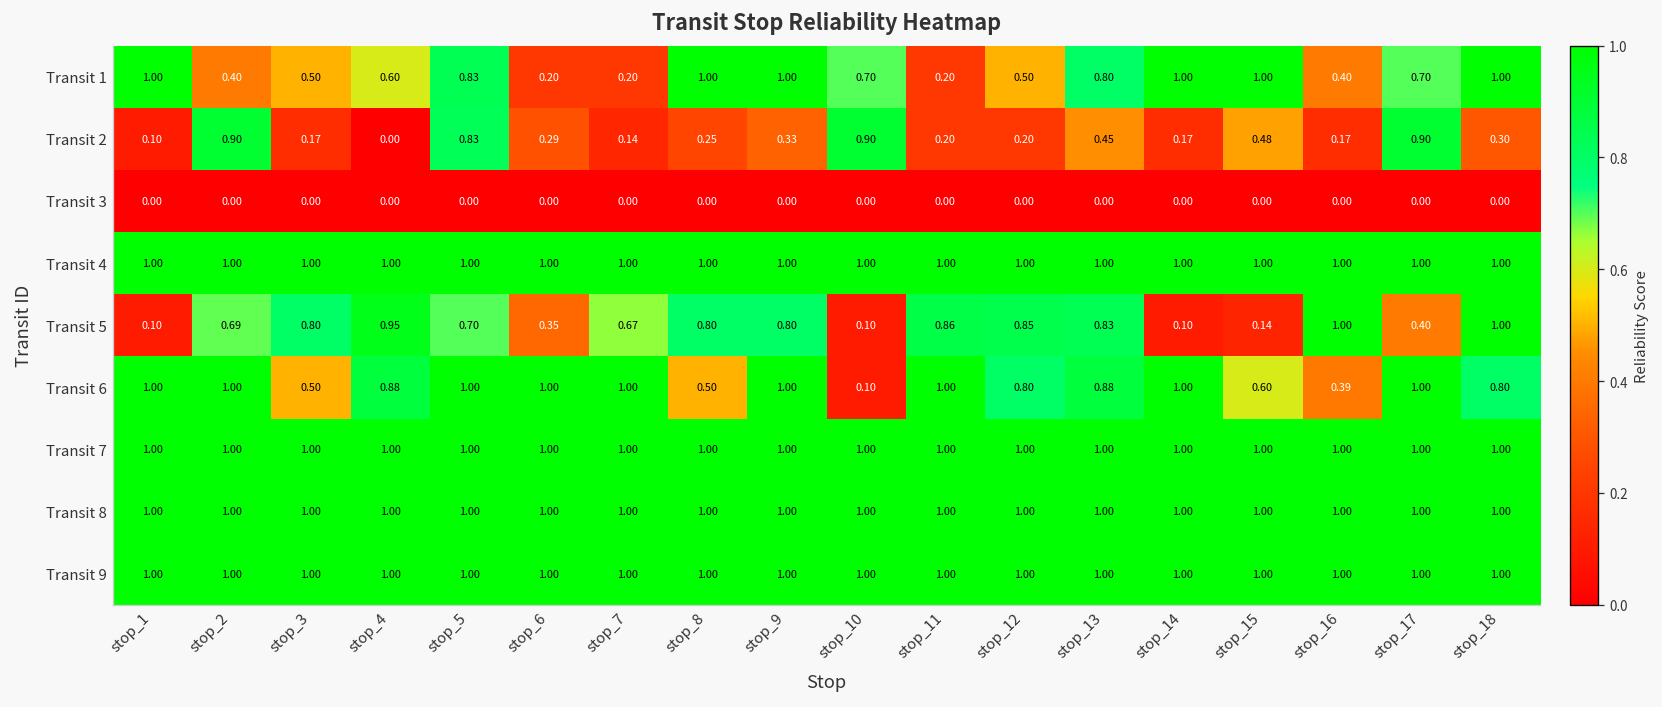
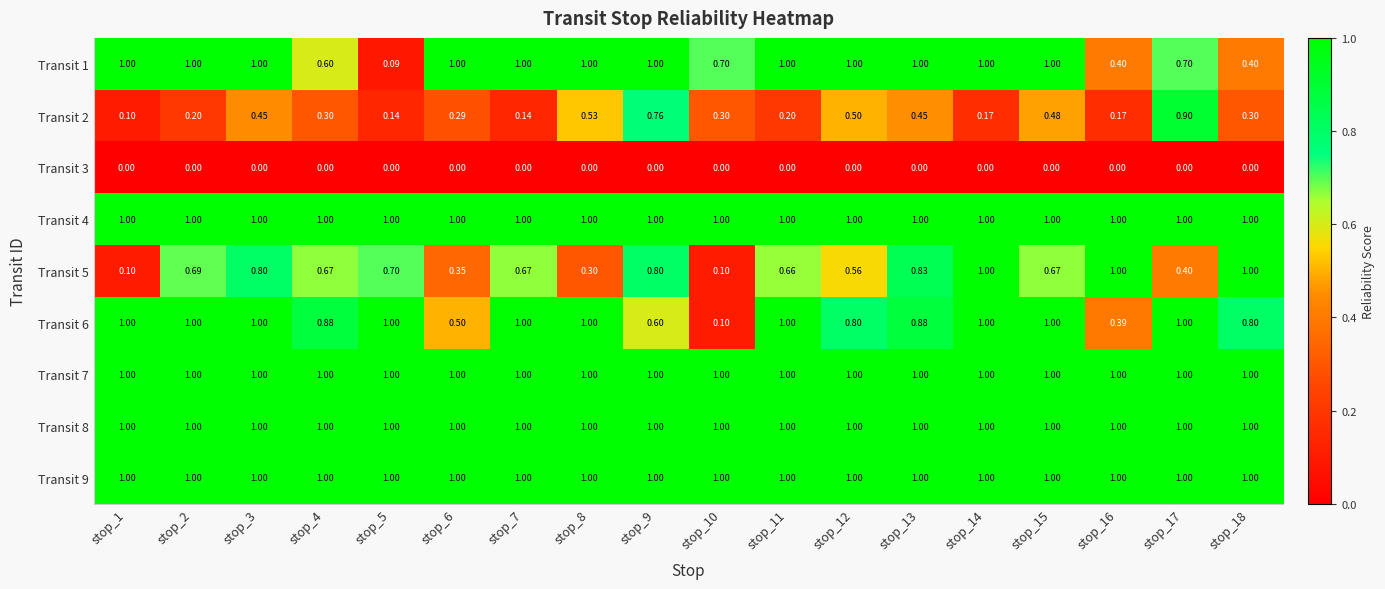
  {
    "Transit 1": {
      "stop_1": 1.00,
-     "stop_2": 0.40,
-     "stop_3": 0.50,
+     "stop_2": 1.00,
+     "stop_3": 1.00,
      "stop_4": 0.60,
-     "stop_5": 0.83,
-     "stop_6": 0.20,
-     "stop_7": 0.20,
+     "stop_5": 0.09,
+     "stop_6": 1.00,
+     "stop_7": 1.00,
      "stop_8": 1.00,
      "stop_9": 1.00,
      "stop_10": 0.70,
-     "stop_11": 0.20,
-     "stop_12": 0.50,
-     "stop_13": 0.80,
+     "stop_11": 1.00,
+     "stop_12": 1.00,
+     "stop_13": 1.00,
      "stop_14": 1.00,
      "stop_15": 1.00,
      "stop_16": 0.40,
      "stop_17": 0.70,
-     "stop_18": 1.00
+     "stop_18": 0.40
    },
    "Transit 2": {
      "stop_1": 0.10,
-     "stop_2": 0.90,
-     "stop_3": 0.17,
-     "stop_4": 0.00,
-     "stop_5": 0.83,
+     "stop_2": 0.20,
+     "stop_3": 0.45,
+     "stop_4": 0.30,
+     "stop_5": 0.14,
      "stop_6": 0.29,
      "stop_7": 0.14,
-     "stop_8": 0.25,
-     "stop_9": 0.33,
-     "stop_10": 0.90,
+     "stop_8": 0.53,
+     "stop_9": 0.76,
+     "stop_10": 0.30,
      "stop_11": 0.20,
-     "stop_12": 0.20,
+     "stop_12": 0.50,
      "stop_13": 0.45,
      "stop_14": 0.17,
      "stop_15": 0.48,
      "stop_16": 0.17,
      "stop_17": 0.90,
      "stop_18": 0.30
    },
    "Transit 3": {
      "stop_1": 0.00,
      "stop_2": 0.00,
      "stop_3": 0.00,
      "stop_4": 0.00,
      "stop_5": 0.00,
      "stop_6": 0.00,
      "stop_7": 0.00,
      "stop_8": 0.00,
      "stop_9": 0.00,
      "stop_10": 0.00,
      "stop_11": 0.00,
      "stop_12": 0.00,
      "stop_13": 0.00,
      "stop_14": 0.00,
      "stop_15": 0.00,
      "stop_16": 0.00,
      "stop_17": 0.00,
      "stop_18": 0.00
    },
    "Transit 4": {
      "stop_1": 1.00,
      "stop_2": 1.00,
      "stop_3": 1.00,
      "stop_4": 1.00,
      "stop_5": 1.00,
      "stop_6": 1.00,
      "stop_7": 1.00,
      "stop_8": 1.00,
      "stop_9": 1.00,
      "stop_10": 1.00,
      "stop_11": 1.00,
      "stop_12": 1.00,
      "stop_13": 1.00,
      "stop_14": 1.00,
      "stop_15": 1.00,
      "stop_16": 1.00,
      "stop_17": 1.00,
      "stop_18": 1.00
    },
    "Transit 5": {
      "stop_1": 0.10,
      "stop_2": 0.69,
      "stop_3": 0.80,
-     "stop_4": 0.95,
+     "stop_4": 0.67,
      "stop_5": 0.70,
      "stop_6": 0.35,
      "stop_7": 0.67,
-     "stop_8": 0.80,
+     "stop_8": 0.30,
      "stop_9": 0.80,
      "stop_10": 0.10,
-     "stop_11": 0.86,
-     "stop_12": 0.85,
+     "stop_11": 0.66,
+     "stop_12": 0.56,
      "stop_13": 0.83,
-     "stop_14": 0.10,
-     "stop_15": 0.14,
+     "stop_14": 1.00,
+     "stop_15": 0.67,
      "stop_16": 1.00,
      "stop_17": 0.40,
      "stop_18": 1.00
    },
    "Transit 6": {
      "stop_1": 1.00,
      "stop_2": 1.00,
-     "stop_3": 0.50,
+     "stop_3": 1.00,
      "stop_4": 0.88,
      "stop_5": 1.00,
-     "stop_6": 1.00,
+     "stop_6": 0.50,
      "stop_7": 1.00,
-     "stop_8": 0.50,
-     "stop_9": 1.00,
+     "stop_8": 1.00,
+     "stop_9": 0.60,
      "stop_10": 0.10,
      "stop_11": 1.00,
      "stop_12": 0.80,
      "stop_13": 0.88,
      "stop_14": 1.00,
-     "stop_15": 0.60,
+     "stop_15": 1.00,
      "stop_16": 0.39,
      "stop_17": 1.00,
      "stop_18": 0.80
    },
    "Transit 7": {
      "stop_1": 1.00,
      "stop_2": 1.00,
      "stop_3": 1.00,
      "stop_4": 1.00,
      "stop_5": 1.00,
      "stop_6": 1.00,
      "stop_7": 1.00,
      "stop_8": 1.00,
      "stop_9": 1.00,
      "stop_10": 1.00,
      "stop_11": 1.00,
      "stop_12": 1.00,
      "stop_13": 1.00,
      "stop_14": 1.00,
      "stop_15": 1.00,
      "stop_16": 1.00,
      "stop_17": 1.00,
      "stop_18": 1.00
    },
    "Transit 8": {
      "stop_1": 1.00,
      "stop_2": 1.00,
      "stop_3": 1.00,
      "stop_4": 1.00,
      "stop_5": 1.00,
      "stop_6": 1.00,
      "stop_7": 1.00,
      "stop_8": 1.00,
      "stop_9": 1.00,
      "stop_10": 1.00,
      "stop_11": 1.00,
      "stop_12": 1.00,
      "stop_13": 1.00,
      "stop_14": 1.00,
      "stop_15": 1.00,
      "stop_16": 1.00,
      "stop_17": 1.00,
      "stop_18": 1.00
    },
    "Transit 9": {
      "stop_1": 1.00,
      "stop_2": 1.00,
      "stop_3": 1.00,
      "stop_4": 1.00,
      "stop_5": 1.00,
      "stop_6": 1.00,
      "stop_7": 1.00,
      "stop_8": 1.00,
      "stop_9": 1.00,
      "stop_10": 1.00,
      "stop_11": 1.00,
      "stop_12": 1.00,
      "stop_13": 1.00,
      "stop_14": 1.00,
      "stop_15": 1.00,
      "stop_16": 1.00,
      "stop_17": 1.00,
      "stop_18": 1.00
    }
  }
